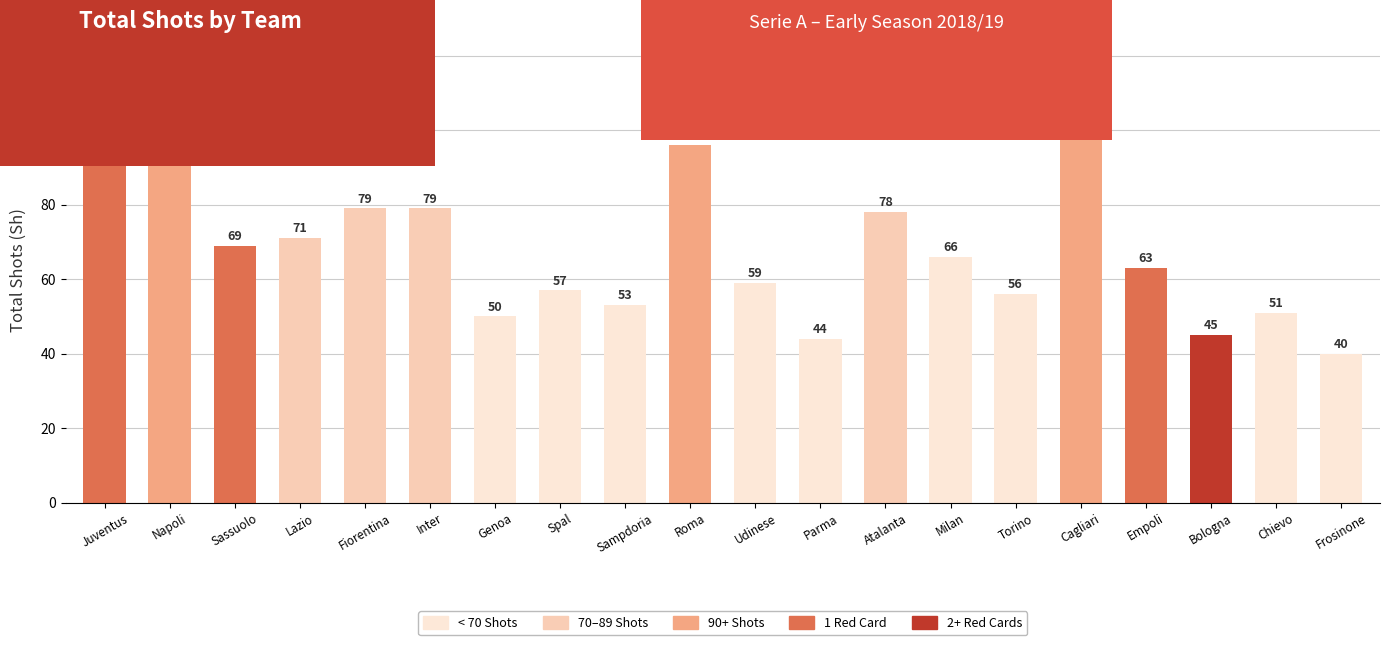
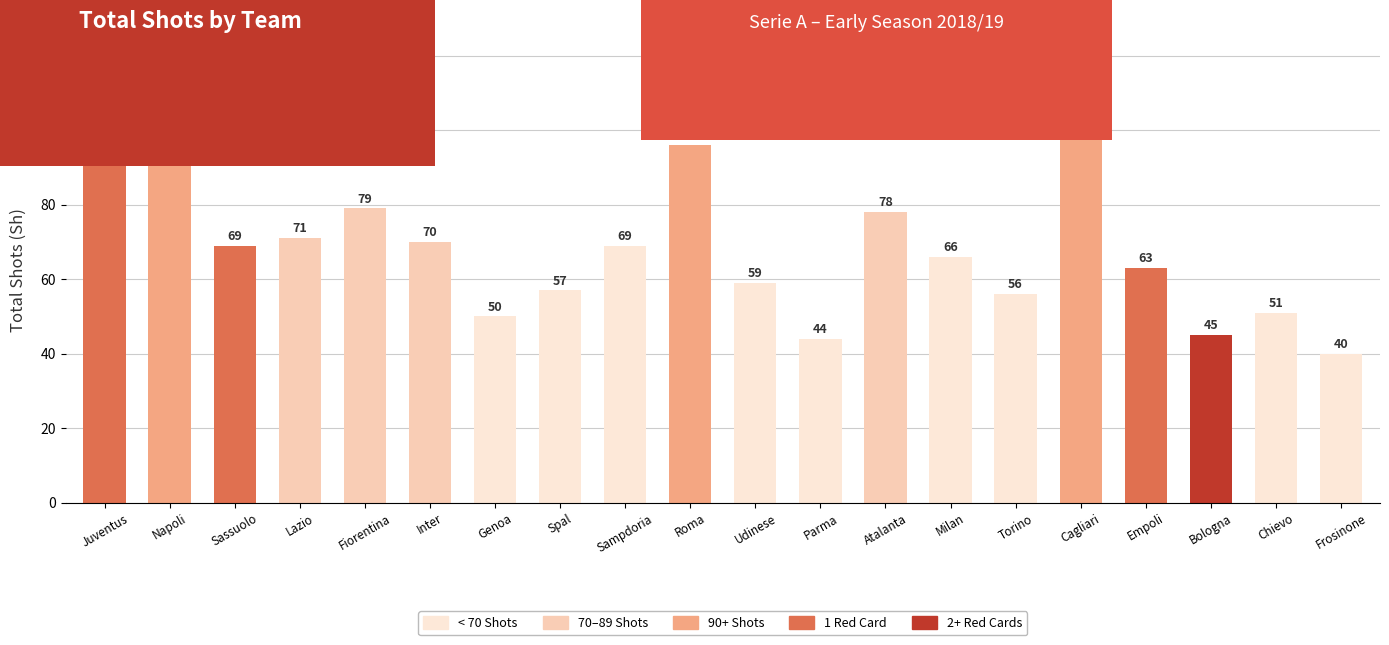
  {
    "Sassuolo": 69,
    "Lazio": 71,
    "Fiorentina": 79,
-   "Inter": 79,
+   "Inter": 70,
    "Genoa": 50,
    "Spal": 57,
-   "Sampdoria": 53,
+   "Sampdoria": 69,
    "Roma": 96,
    "Udinese": 59,
    "Parma": 44,
    "Atalanta": 78,
    "Milan": 66,
    "Torino": 56,
    "Empoli": 63,
    "Bologna": 45,
    "Chievo": 51,
    "Frosinone": 40
  }
